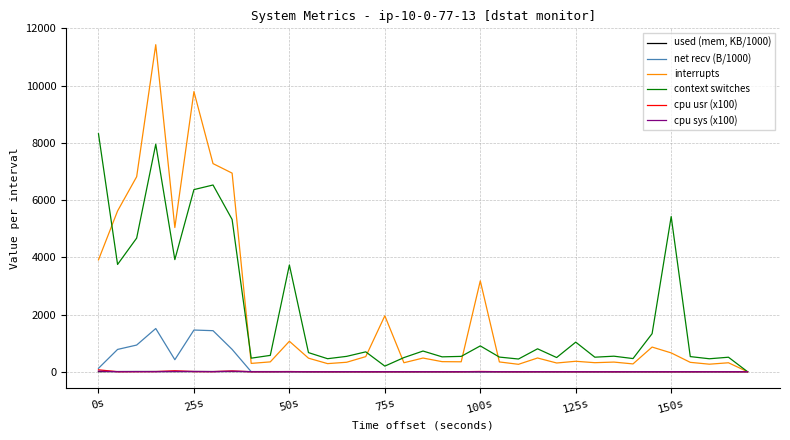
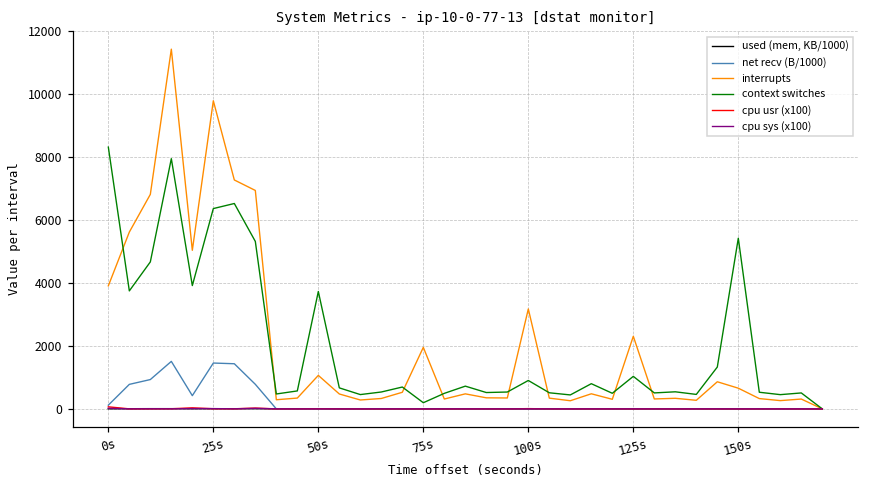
  {
    "net recv (B/1000)": {
      "25s": 1500
    },
    "interrupts": {
      "0s": 3900,
      "25s": 9800,
      "50s": 1100,
      "75s": 2000,
      "100s": 3200,
-     "125s": 400,
+     "125s": 2300,
      "150s": 700
    },
    "context switches": {
      "0s": 8300,
      "25s": 6400,
      "50s": 3700,
      "75s": 200,
      "100s": 900,
      "125s": 1000,
      "150s": 5400
    }
  }
